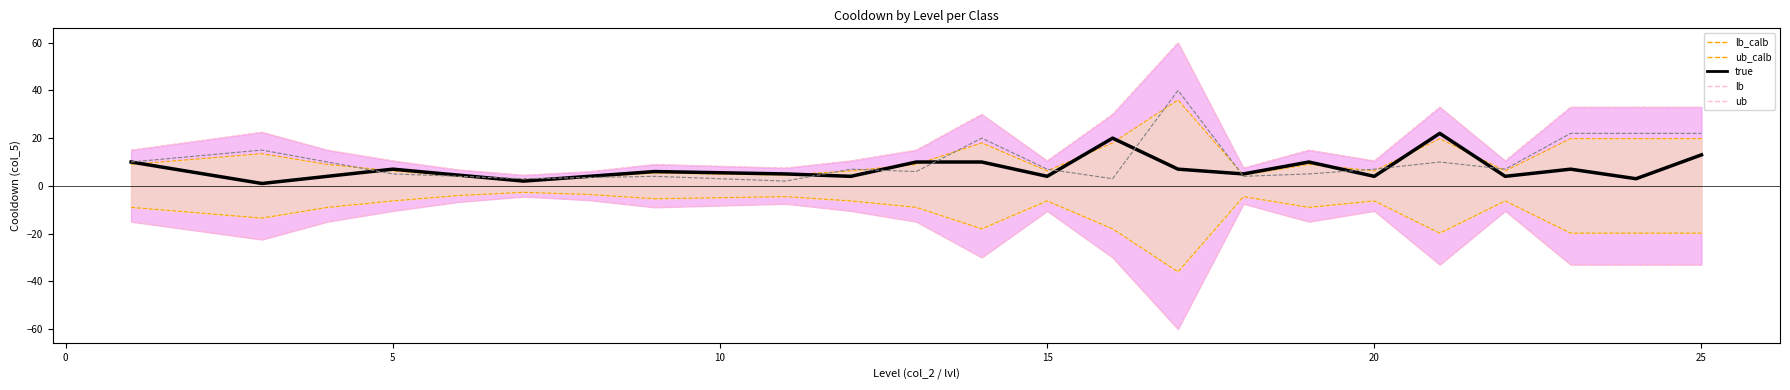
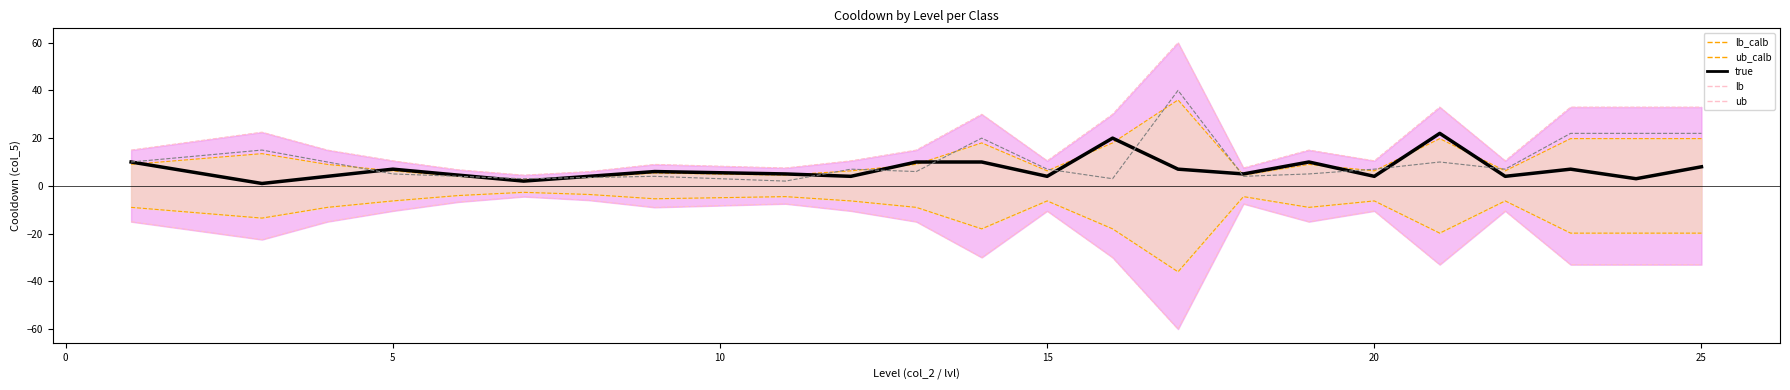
  {
    "true": {
      "15": 4,
      "20": 4,
-     "25": 13
+     "25": 8
    }
  }
